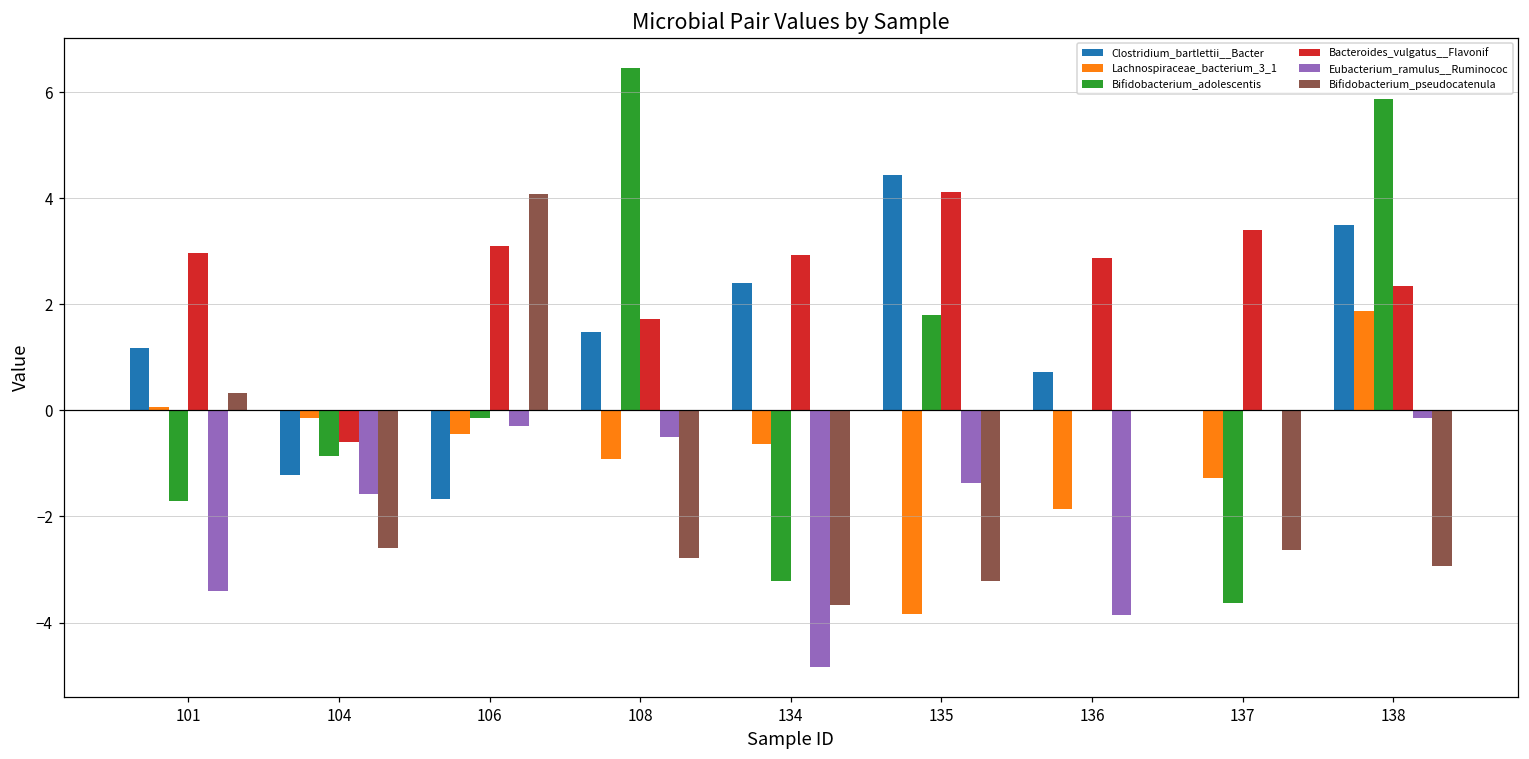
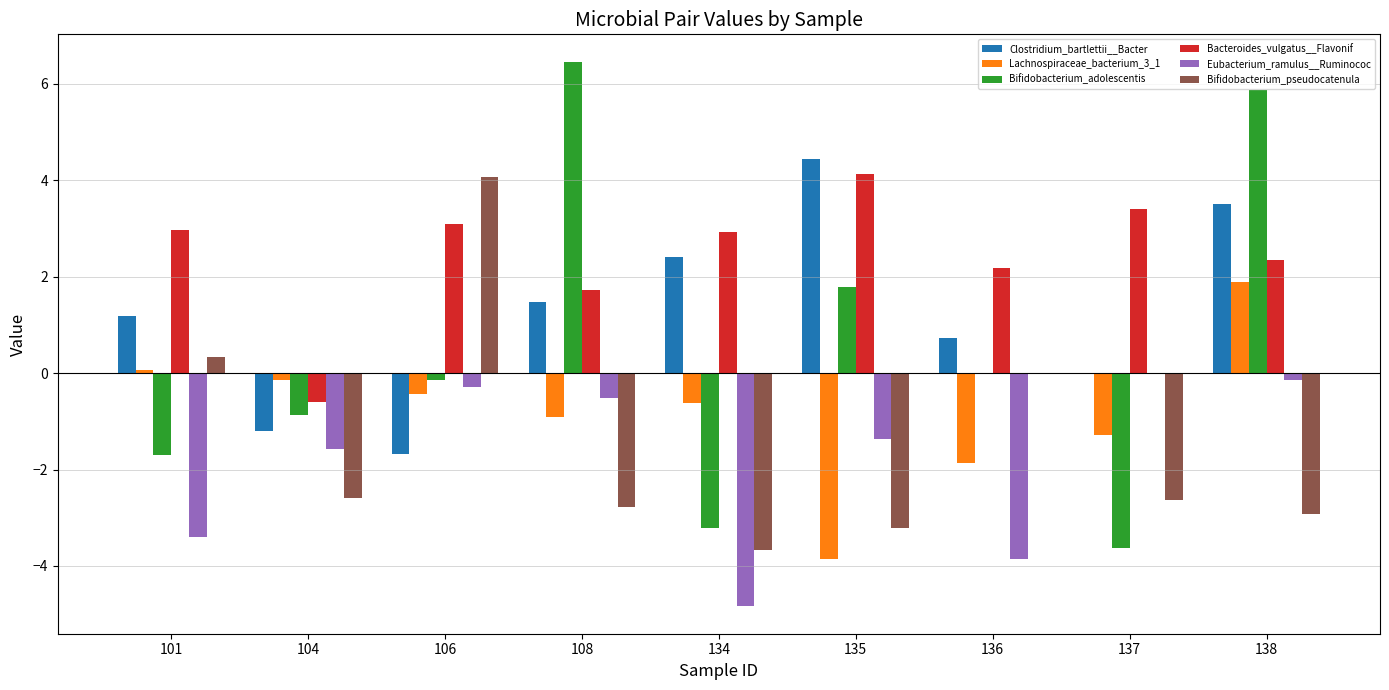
  {
    "Clostridium_bartlettii__Bacter": {
      "101": 1.2,
      "104": -1.2,
      "106": -1.7,
      "108": 1.5,
      "134": 2.4,
      "135": 4.4,
      "136": 0.7,
      "137": 0.0,
      "138": 3.5
    },
    "Lachnospiraceae_bacterium_3_1": {
      "101": 0.1,
      "104": -0.1,
      "106": -0.4,
      "108": -0.9,
      "134": -0.6,
      "135": -3.8,
      "136": -1.9,
      "137": -1.3,
      "138": 1.9
    },
    "Bifidobacterium_adolescentis": {
      "101": -1.7,
      "104": -0.9,
      "106": -0.1,
      "108": 6.5,
      "134": -3.2,
      "135": 1.8,
      "136": 0.0,
      "137": -3.6,
      "138": 5.9
    },
    "Bacteroides_vulgatus__Flavonif": {
      "101": 3.0,
      "104": -0.6,
      "106": 3.1,
      "108": 1.7,
      "134": 2.9,
      "135": 4.1,
-     "136": 2.9,
+     "136": 2.2,
      "137": 3.4,
      "138": 2.3
    },
    "Eubacterium_ramulus__Ruminococ": {
      "101": -3.4,
      "104": -1.6,
      "106": -0.3,
      "108": -0.5,
      "134": -4.8,
      "135": -1.4,
      "136": -3.9,
      "137": 0.0,
      "138": -0.2
    },
    "Bifidobacterium_pseudocatenula": {
      "101": 0.3,
      "104": -2.6,
      "106": 4.1,
      "108": -2.8,
      "134": -3.7,
      "135": -3.2,
      "136": 0.0,
      "137": -2.6,
      "138": -2.9
    }
  }
